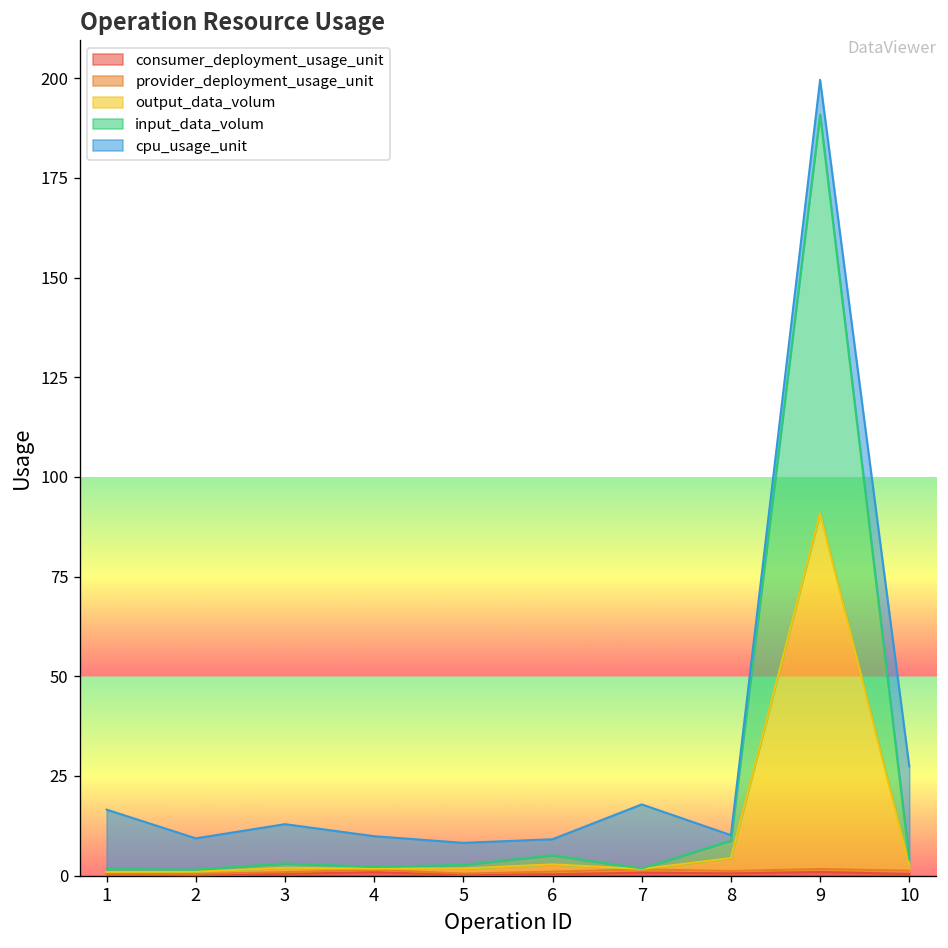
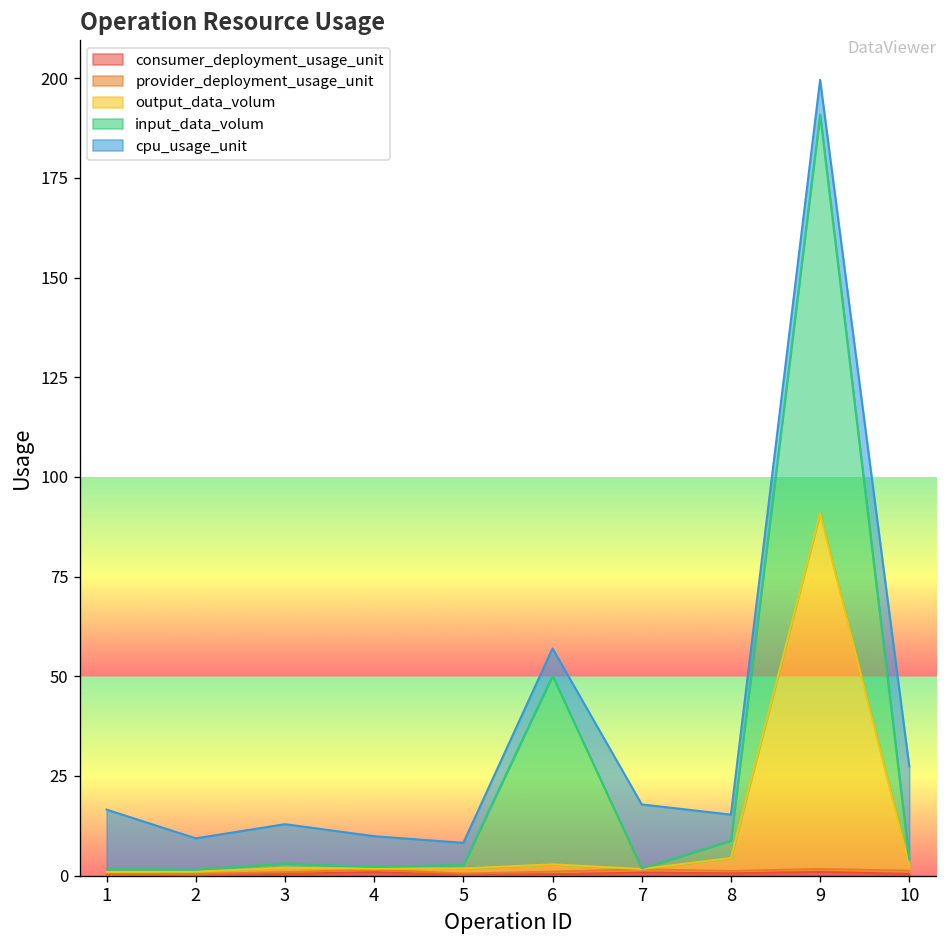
  {
    "output_data_volum": {
      "3": 1,
      "5": 1,
      "6": 2,
      "8": 3,
      "9": 89,
      "10": 1
    },
    "input_data_volum": {
      "3": 1,
      "5": 1,
-     "6": 2,
+     "6": 47,
      "8": 4,
      "9": 100,
      "10": 1
    },
    "cpu_usage_unit": {
      "1": 15,
      "2": 8,
      "3": 10,
      "4": 8,
      "5": 6,
-     "6": 4,
+     "6": 7,
      "7": 16,
-     "8": 1,
+     "8": 7,
      "9": 9,
      "10": 23
    }
  }
